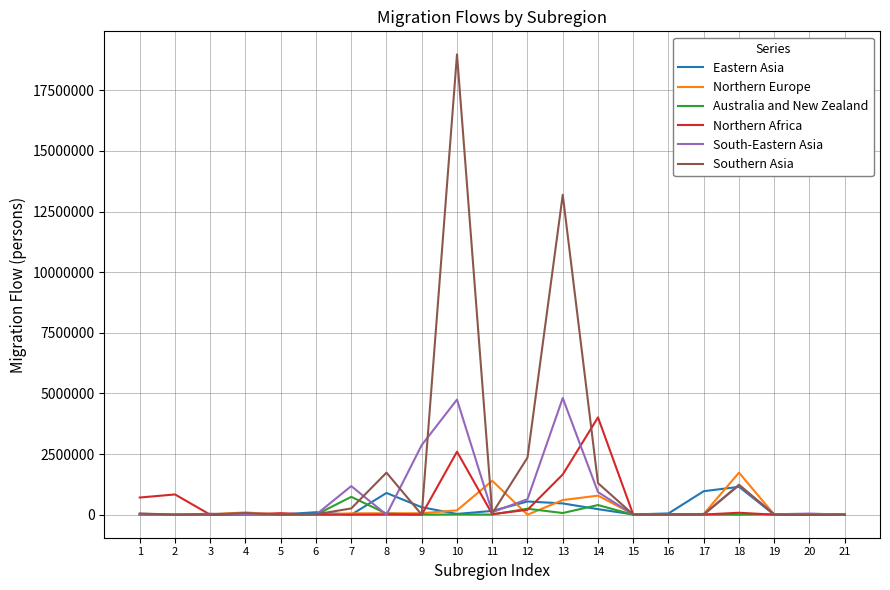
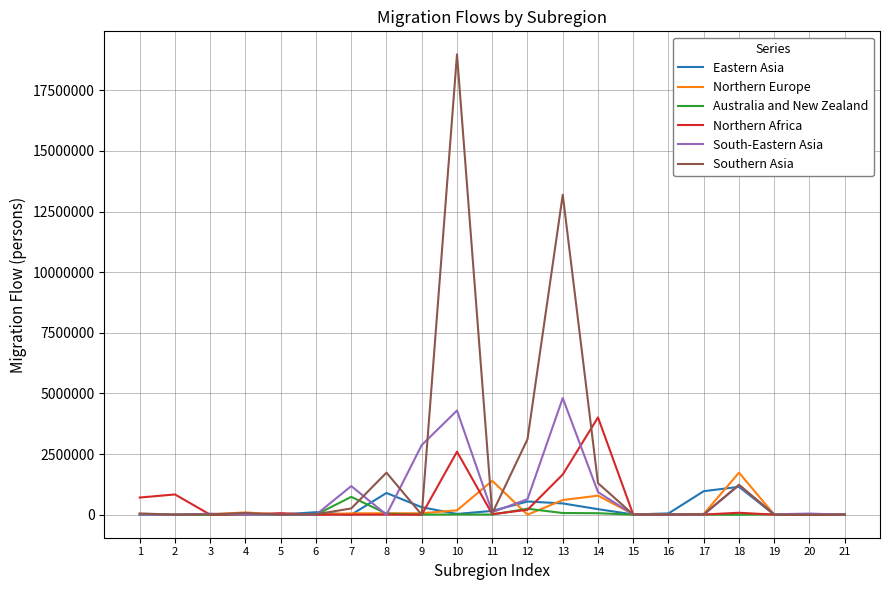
  {
    "Eastern Asia": {
      "8": 900000,
      "9": 300000,
      "13": 500000,
      "14": 200000,
      "17": 1000000
    },
    "Northern Europe": {
      "10": 200000,
      "11": 1400000,
      "12": 0,
      "13": 600000,
      "14": 800000,
      "18": 1700000
    },
    "Australia and New Zealand": {
      "7": 700000,
      "13": 100000,
-     "14": 400000
+     "14": 100000
    },
    "Northern Africa": {
      "1": 700000,
      "2": 800000,
      "10": 2600000,
      "13": 1700000,
      "14": 4000000
    },
    "South-Eastern Asia": {
      "7": 1200000,
      "9": 2900000,
-     "10": 4700000,
+     "10": 4300000,
      "13": 4800000,
      "14": 900000
    },
    "Southern Asia": {
      "7": 300000,
      "8": 1700000,
      "10": 19000000,
-     "12": 2400000,
+     "12": 3100000,
      "13": 13200000,
      "14": 1300000
    }
  }
